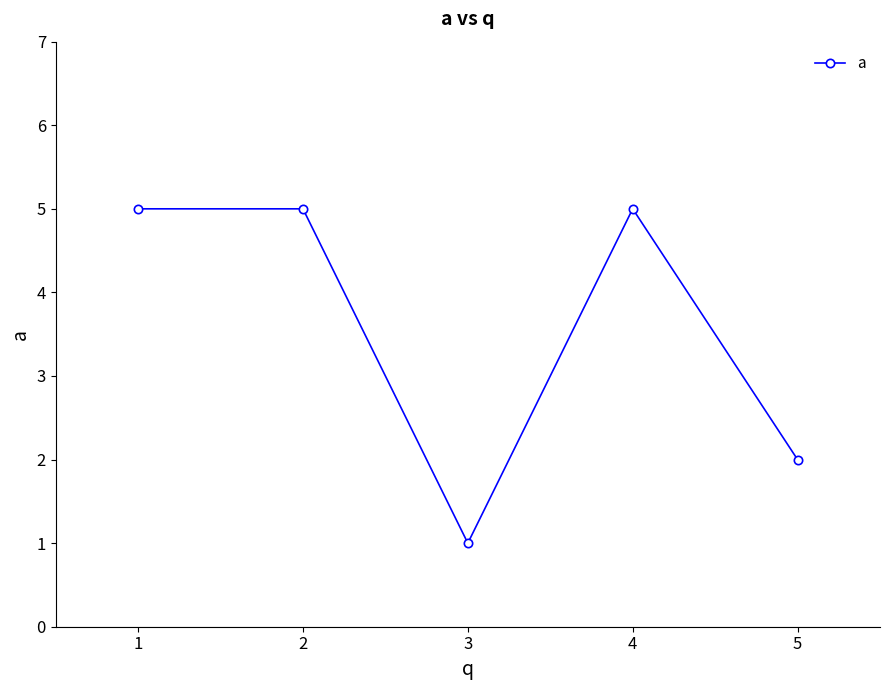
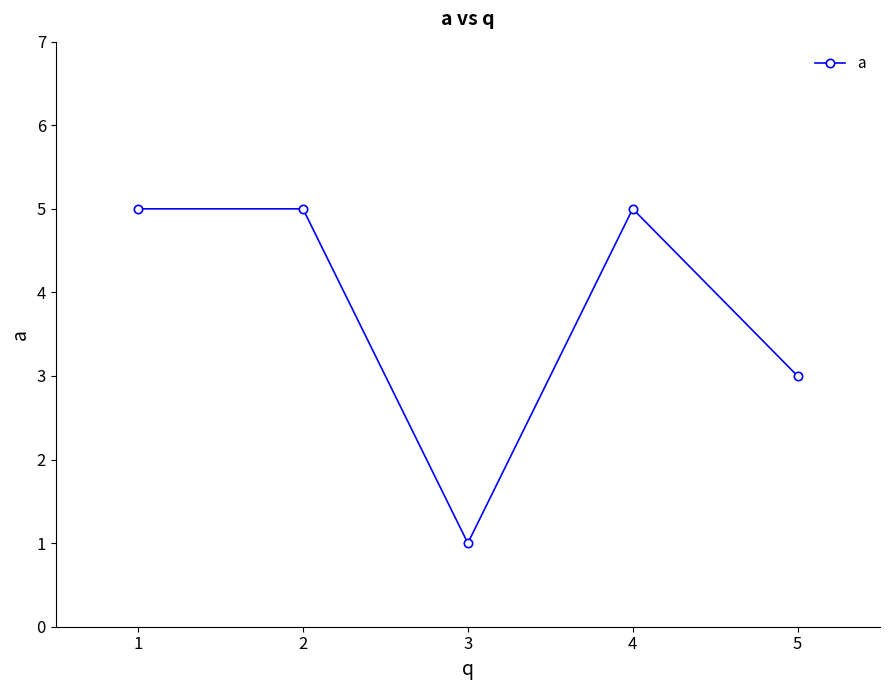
  {
    "1": 5,
    "2": 5,
    "3": 1,
    "4": 5,
-   "5": 2
+   "5": 3
  }
